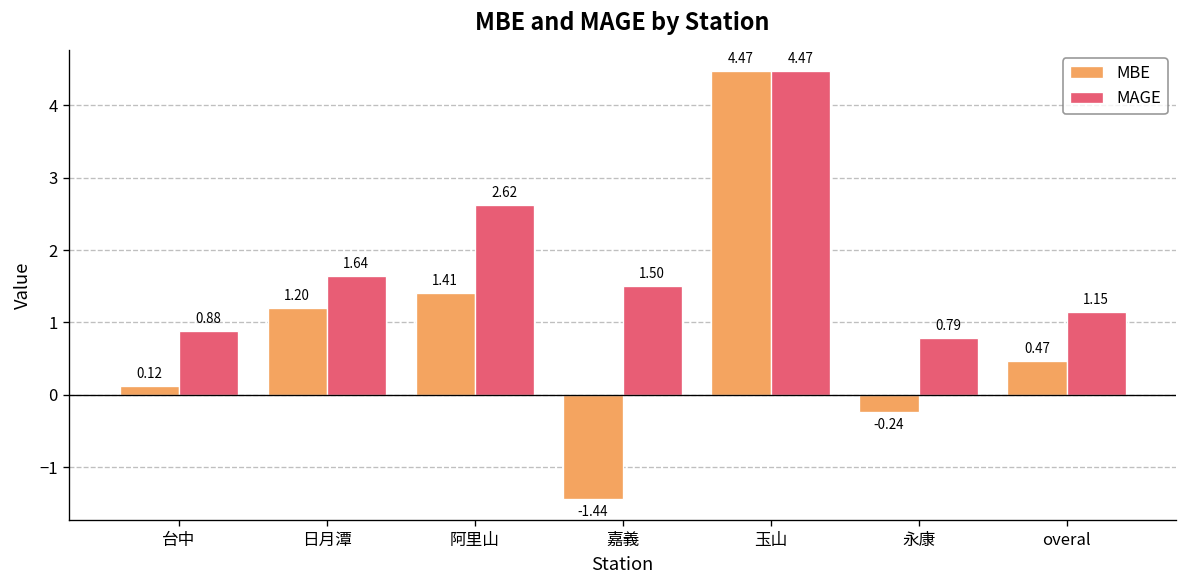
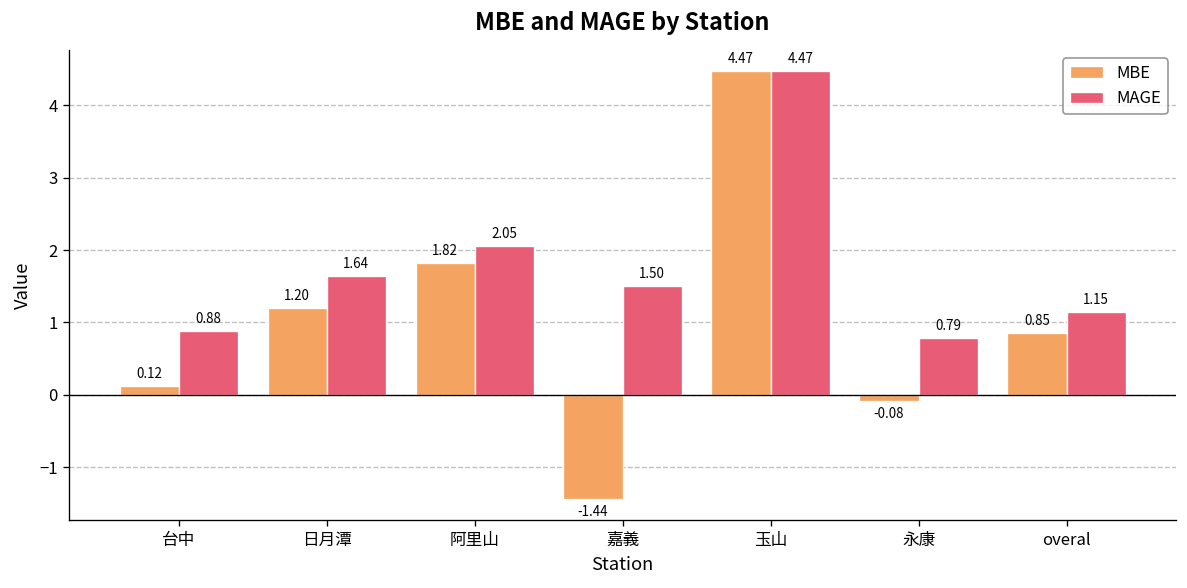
  {
    "MBE": {
      "台中": 0.12,
      "日月潭": 1.20,
-     "阿里山": 1.41,
+     "阿里山": 1.82,
      "嘉義": -1.44,
      "玉山": 4.47,
-     "永康": -0.24,
-     "overal": 0.47
+     "永康": -0.08,
+     "overal": 0.85
    },
    "MAGE": {
      "台中": 0.88,
      "日月潭": 1.64,
-     "阿里山": 2.62,
+     "阿里山": 2.05,
      "嘉義": 1.50,
      "玉山": 4.47,
      "永康": 0.79,
      "overal": 1.15
    }
  }
